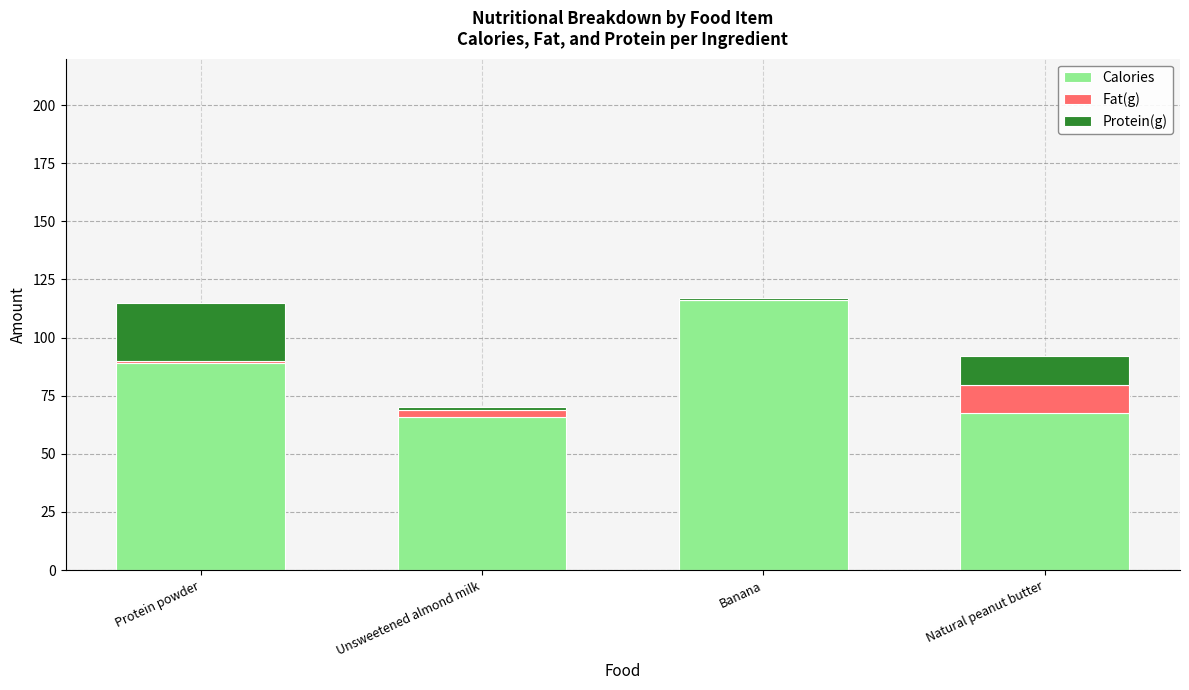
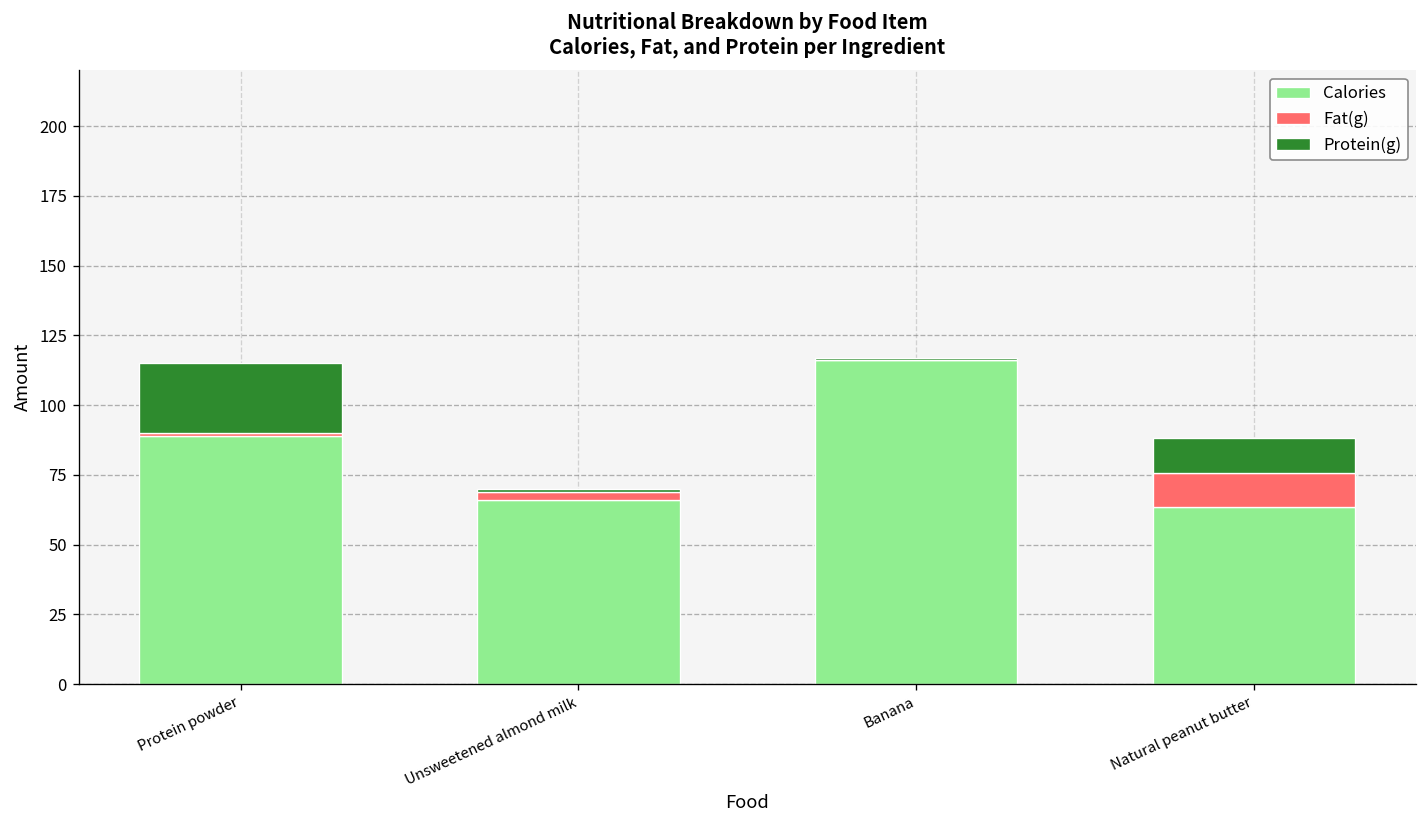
  {
    "Calories": {
      "Protein powder": 89,
      "Unsweetened almond milk": 66,
      "Banana": 116,
-     "Natural peanut butter": 68
+     "Natural peanut butter": 64
    },
    "Fat(g)": {
      "Unsweetened almond milk": 3,
      "Banana": 0,
      "Natural peanut butter": 12
    },
    "Protein(g)": {
      "Protein powder": 25,
      "Natural peanut butter": 13
    }
  }
